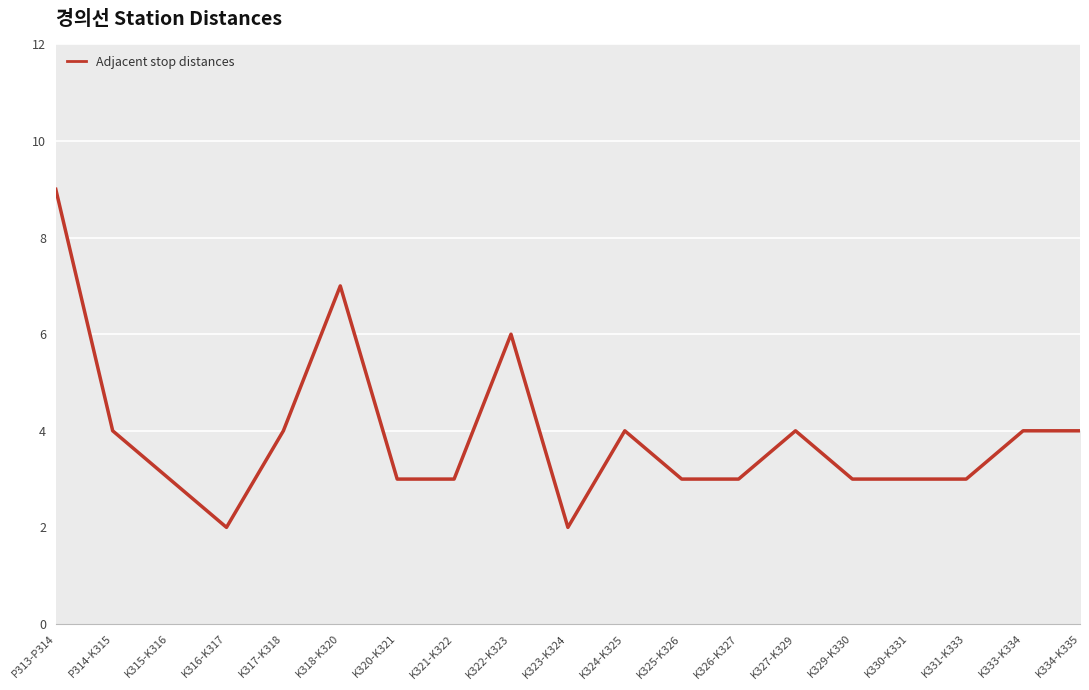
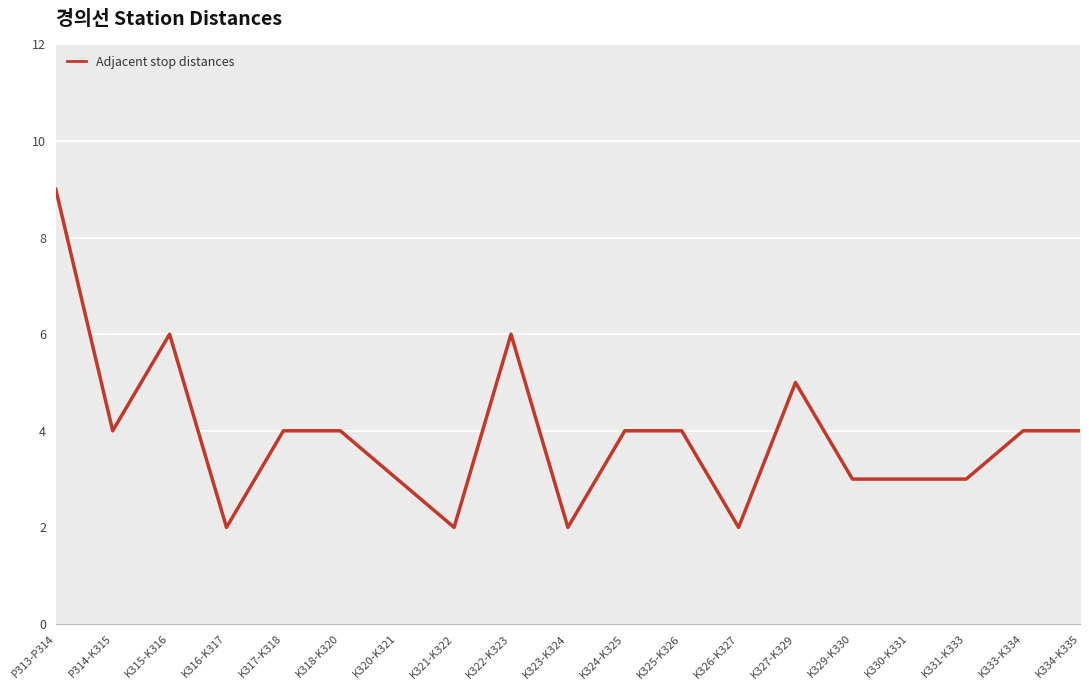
  {
    "P313-P314": 9,
    "P314-K315": 4,
-   "K315-K316": 3,
+   "K315-K316": 6,
    "K316-K317": 2,
    "K317-K318": 4,
-   "K318-K320": 7,
+   "K318-K320": 4,
    "K320-K321": 3,
-   "K321-K322": 3,
+   "K321-K322": 2,
    "K322-K323": 6,
    "K323-K324": 2,
    "K324-K325": 4,
-   "K325-K326": 3,
-   "K326-K327": 3,
-   "K327-K329": 4,
+   "K325-K326": 4,
+   "K326-K327": 2,
+   "K327-K329": 5,
    "K329-K330": 3,
    "K330-K331": 3,
    "K331-K333": 3,
    "K333-K334": 4,
    "K334-K335": 4
  }
